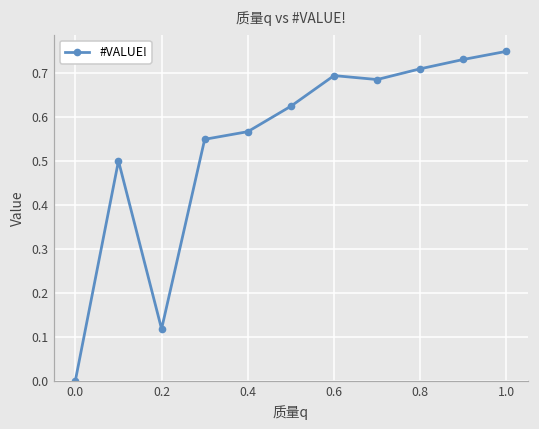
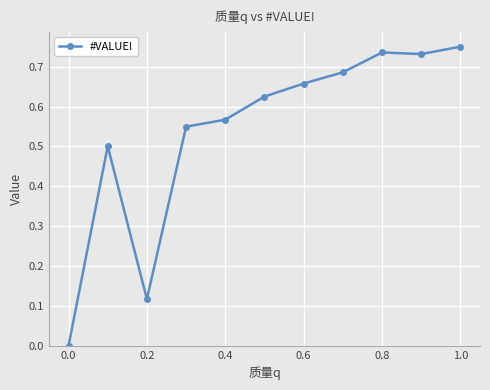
  {
    "0.0": 0.00,
    "0.2": 0.12,
    "0.4": 0.57,
-   "0.6": 0.69,
-   "0.8": 0.71,
+   "0.6": 0.66,
+   "0.8": 0.74,
    "1.0": 0.75
  }
